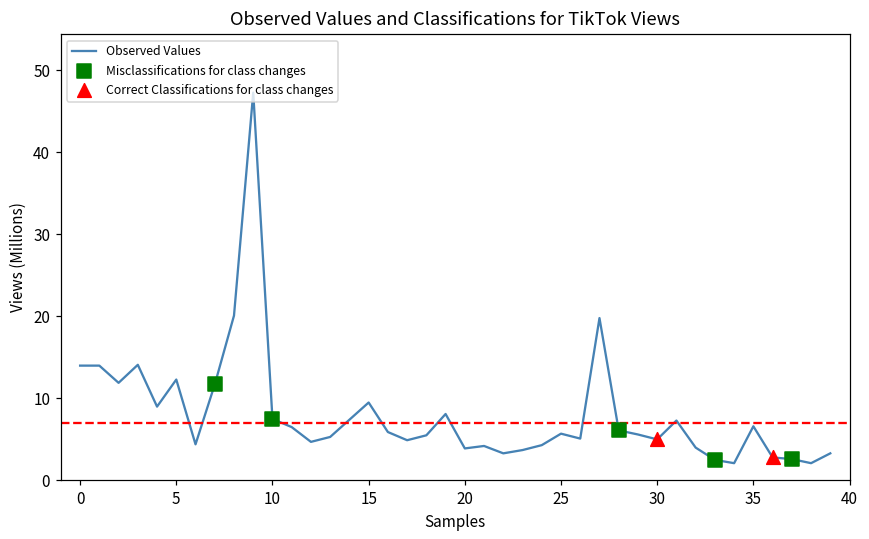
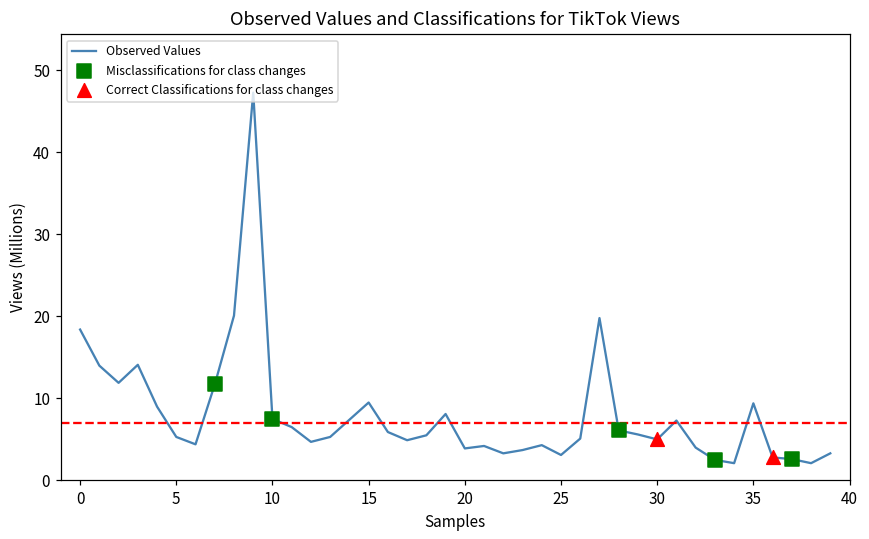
  {
    "Observed Values": {
-     "0": 14,
-     "5": 12,
+     "0": 18,
+     "5": 5,
      "15": 10,
      "20": 4,
-     "25": 6,
-     "35": 7
+     "25": 3,
+     "35": 9
    }
  }
